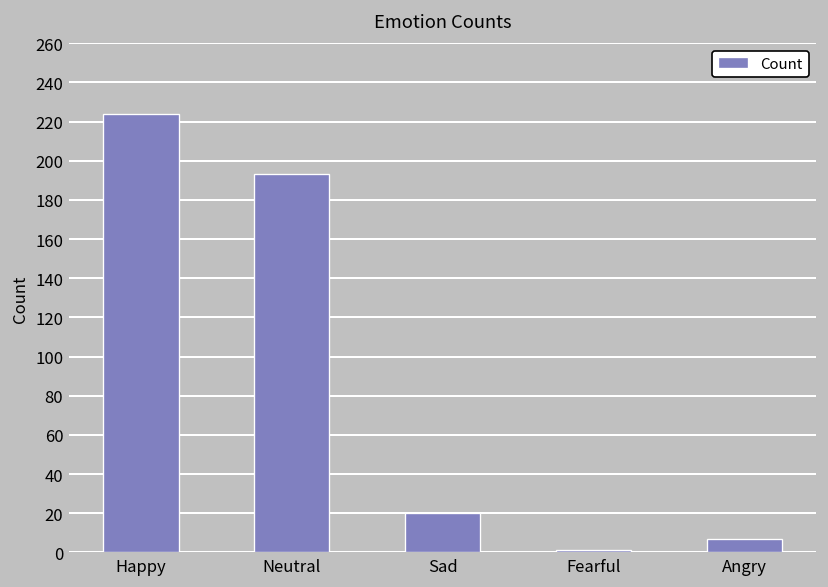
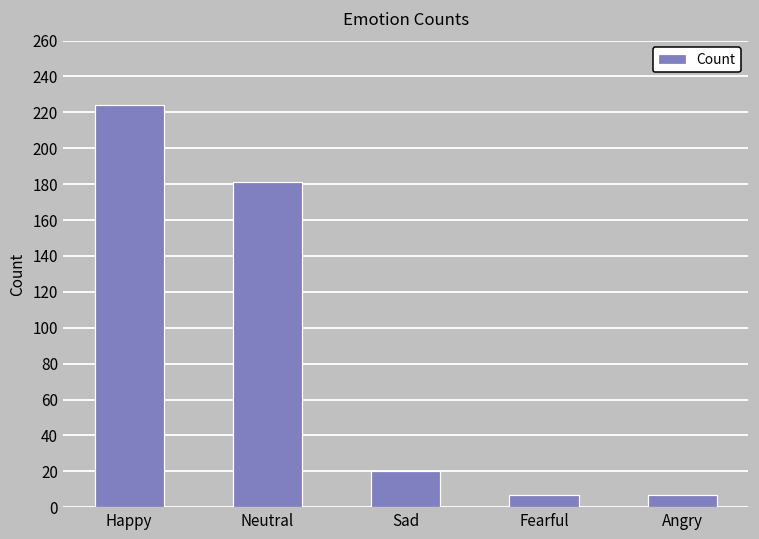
  {
    "Happy": 224,
-   "Neutral": 193,
+   "Neutral": 181,
    "Sad": 20,
-   "Fearful": 1,
+   "Fearful": 7,
    "Angry": 7
  }
